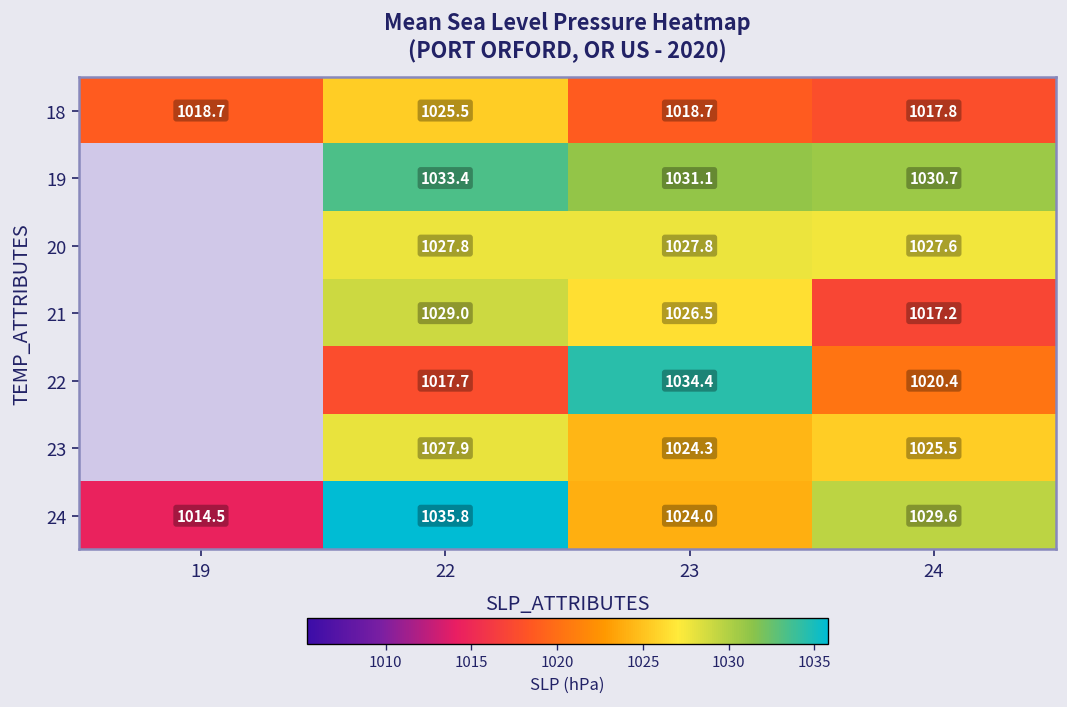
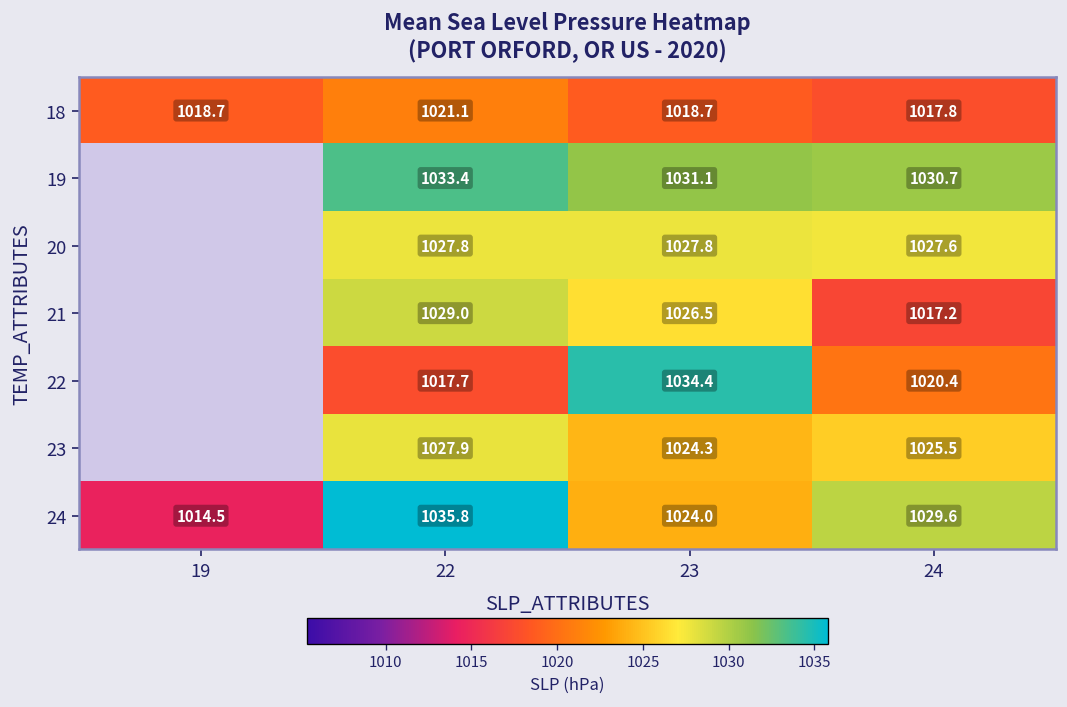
  {
    "18": {
-     "22": 1025.5
+     "22": 1021.1
    }
  }
